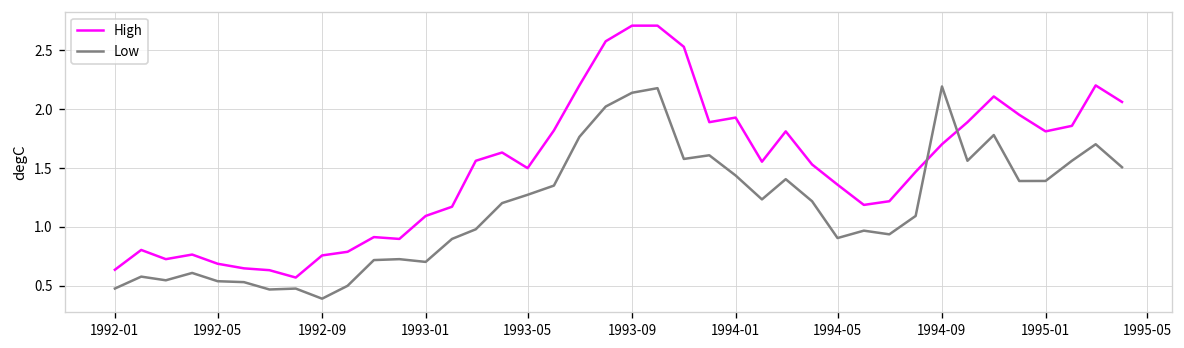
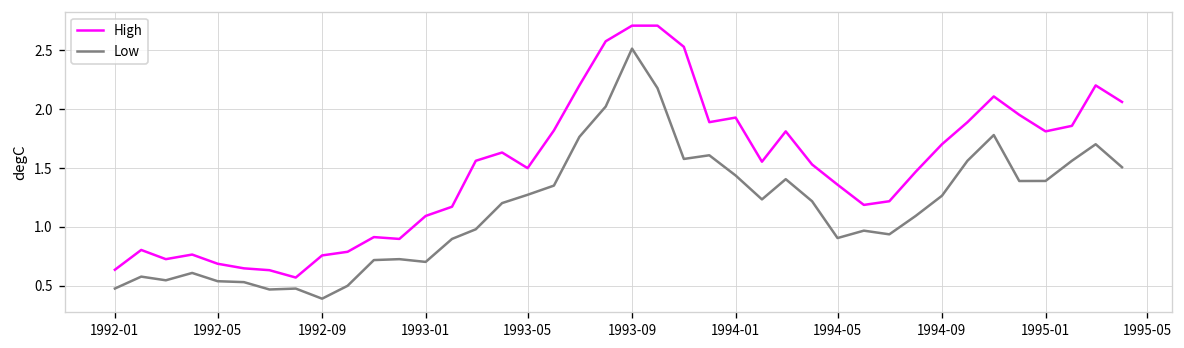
  {
    "High": {
      "1992-01": 0.6,
      "1992-05": 0.7,
      "1992-09": 0.8,
      "1993-01": 1.1,
      "1993-05": 1.5,
      "1993-09": 2.7,
      "1994-01": 1.9,
      "1994-05": 1.4,
      "1994-09": 1.7,
      "1995-01": 1.8
    },
    "Low": {
      "1992-01": 0.5,
      "1992-05": 0.5,
      "1992-09": 0.4,
      "1993-01": 0.7,
      "1993-05": 1.3,
-     "1993-09": 2.1,
+     "1993-09": 2.5,
      "1994-01": 1.4,
      "1994-05": 0.9,
-     "1994-09": 2.2,
+     "1994-09": 1.3,
      "1995-01": 1.4
    }
  }
